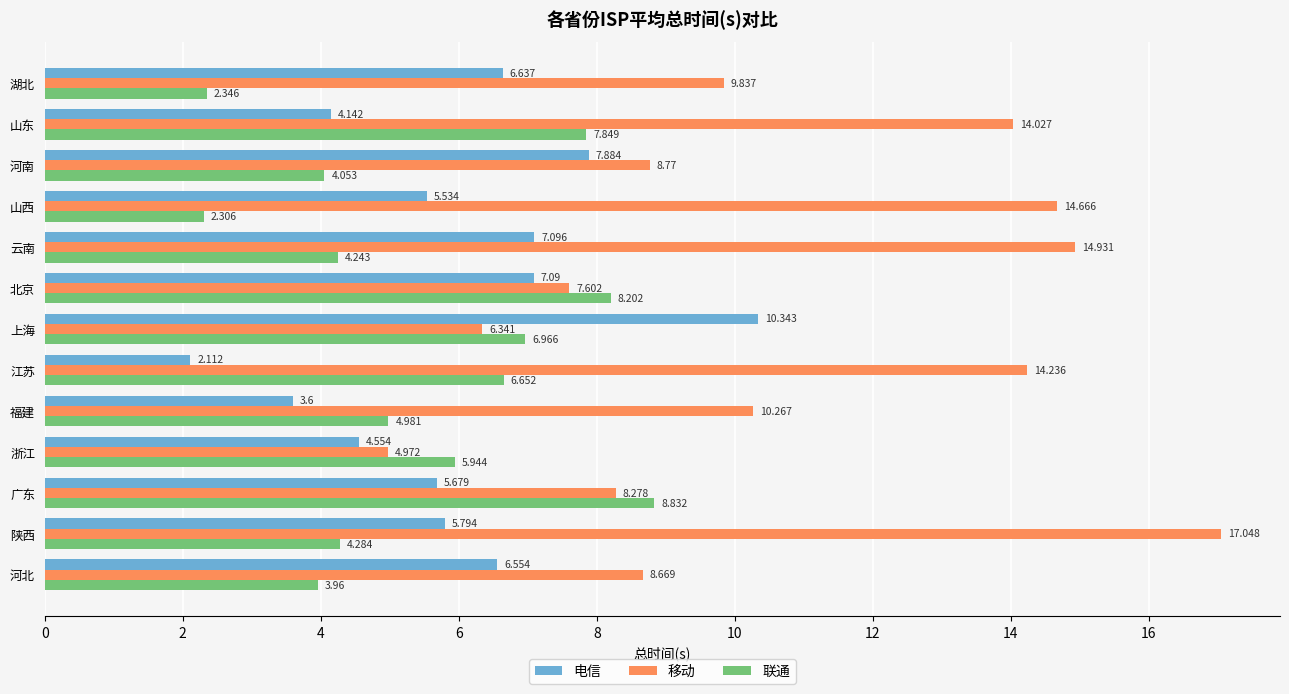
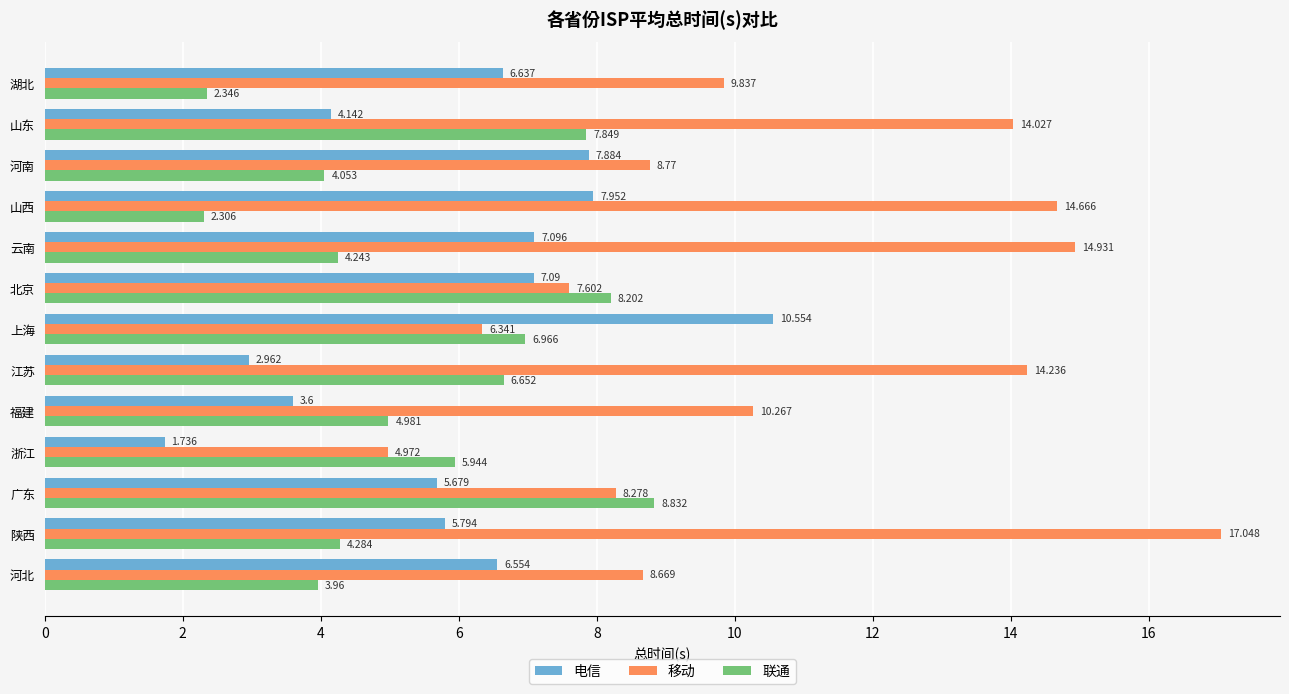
  {
    "电信": {
      "湖北": 6.637,
      "山东": 4.142,
      "河南": 7.884,
-     "山西": 5.534,
+     "山西": 7.952,
      "云南": 7.096,
      "北京": 7.09,
-     "上海": 10.343,
-     "江苏": 2.112,
+     "上海": 10.554,
+     "江苏": 2.962,
      "福建": 3.6,
-     "浙江": 4.554,
+     "浙江": 1.736,
      "广东": 5.679,
      "陕西": 5.794,
      "河北": 6.554
    },
    "移动": {
      "湖北": 9.837,
      "山东": 14.027,
      "河南": 8.77,
      "山西": 14.666,
      "云南": 14.931,
      "北京": 7.602,
      "上海": 6.341,
      "江苏": 14.236,
      "福建": 10.267,
      "浙江": 4.972,
      "广东": 8.278,
      "陕西": 17.048,
      "河北": 8.669
    },
    "联通": {
      "湖北": 2.346,
      "山东": 7.849,
      "河南": 4.053,
      "山西": 2.306,
      "云南": 4.243,
      "北京": 8.202,
      "上海": 6.966,
      "江苏": 6.652,
      "福建": 4.981,
      "浙江": 5.944,
      "广东": 8.832,
      "陕西": 4.284,
      "河北": 3.96
    }
  }
